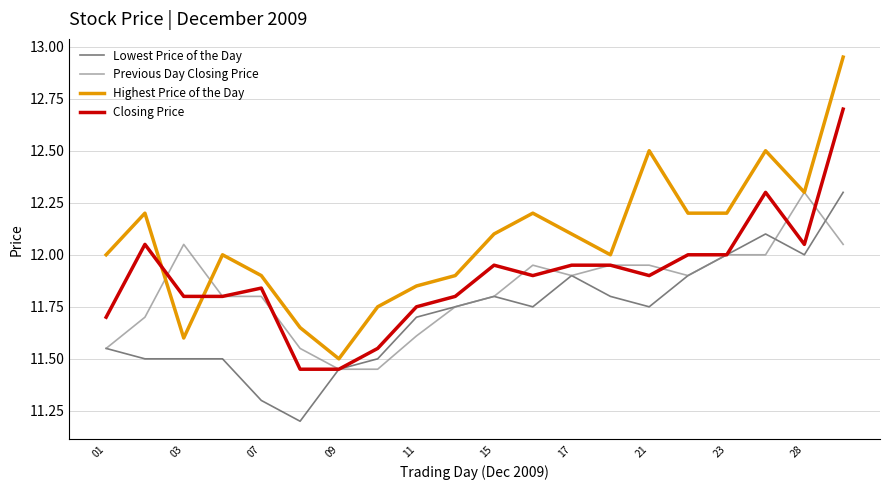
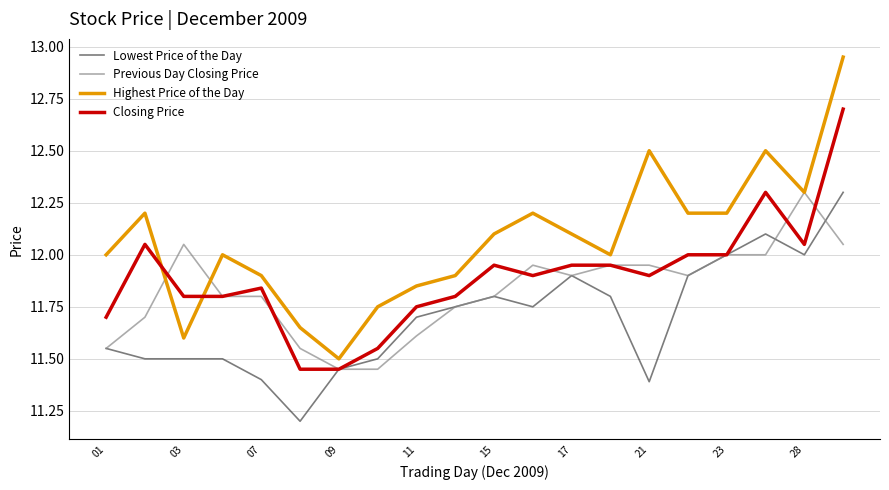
  {
    "Lowest Price of the Day": {
      "03": 11.50,
-     "07": 11.3,
+     "07": 11.4,
      "11": 11.70,
-     "21": 11.75,
+     "21": 11.39,
      "28": 12.00
    },
    "Previous Day Closing Price": {
      "03": 12.05,
      "07": 11.80,
      "11": 11.61,
      "21": 11.95
    },
    "Highest Price of the Day": {
      "01": 12.00,
      "03": 11.60,
      "07": 11.90,
      "09": 11.50,
      "11": 11.85,
      "15": 12.10,
      "17": 12.10,
      "21": 12.50,
      "23": 12.20
    },
    "Closing Price": {
      "01": 11.70,
      "03": 11.80,
      "07": 11.84,
      "11": 11.75,
      "15": 11.95,
      "17": 11.95,
      "21": 11.90,
      "28": 12.05
    }
  }
